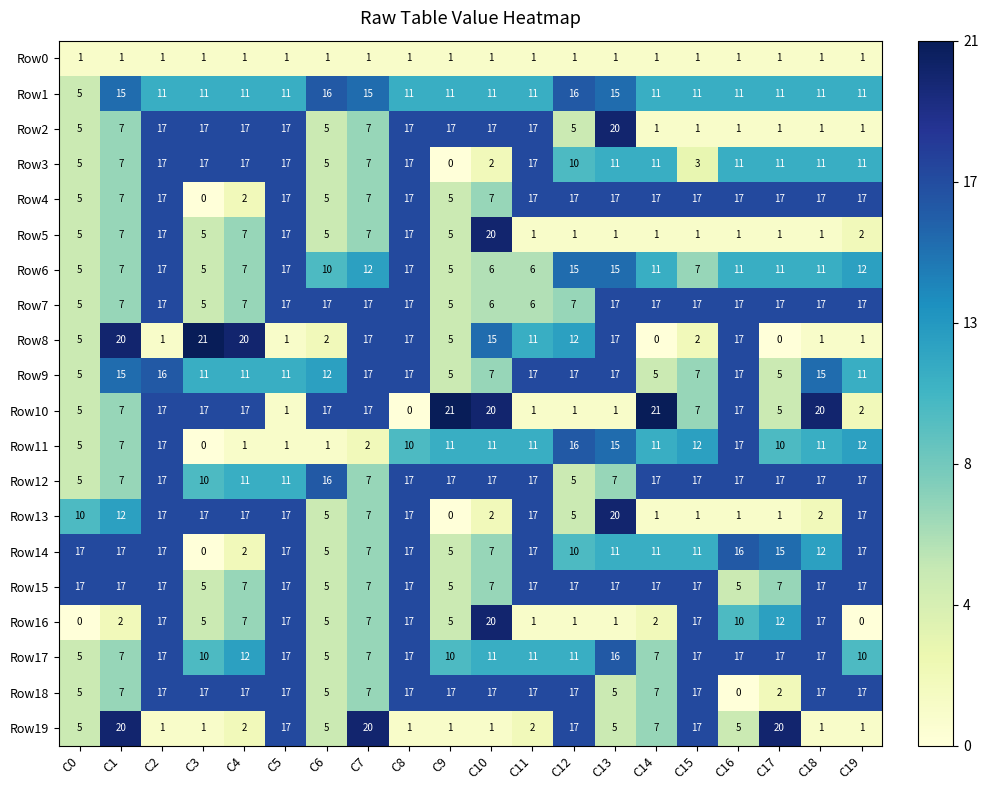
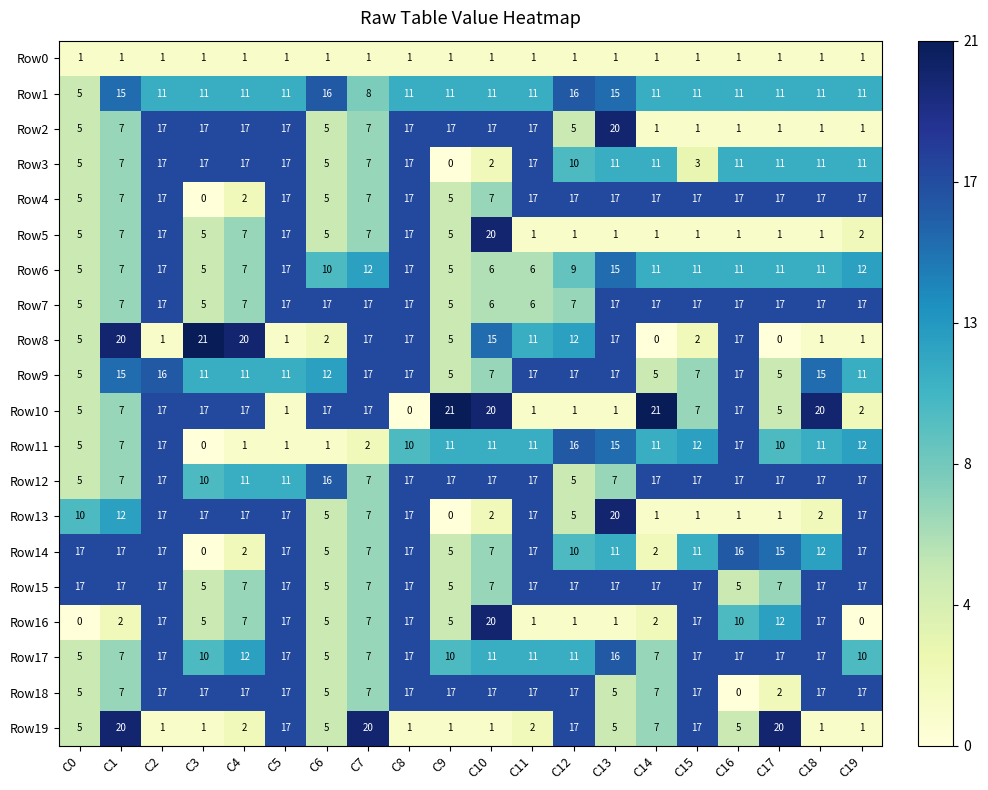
  {
    "Row1": {
      "C0": 5,
      "C1": 15,
      "C2": 11,
      "C3": 11,
      "C4": 11,
      "C5": 11,
      "C6": 16,
-     "C7": 15,
+     "C7": 8,
      "C8": 11,
      "C9": 11,
      "C10": 11,
      "C11": 11,
      "C12": 16,
      "C13": 15,
      "C14": 11,
      "C15": 11,
      "C16": 11,
      "C17": 11,
      "C18": 11,
      "C19": 11
    },
    "Row6": {
      "C0": 5,
      "C1": 7,
      "C2": 17,
      "C3": 5,
      "C4": 7,
      "C5": 17,
      "C6": 10,
      "C7": 12,
      "C8": 17,
      "C9": 5,
      "C10": 6,
      "C11": 6,
-     "C12": 15,
+     "C12": 9,
      "C13": 15,
      "C14": 11,
-     "C15": 7,
+     "C15": 11,
      "C16": 11,
      "C17": 11,
      "C18": 11,
      "C19": 12
    },
    "Row14": {
      "C0": 17,
      "C1": 17,
      "C2": 17,
      "C3": 0,
      "C4": 2,
      "C5": 17,
      "C6": 5,
      "C7": 7,
      "C8": 17,
      "C9": 5,
      "C10": 7,
      "C11": 17,
      "C12": 10,
      "C13": 11,
-     "C14": 11,
+     "C14": 2,
      "C15": 11,
      "C16": 16,
      "C17": 15,
      "C18": 12,
      "C19": 17
    }
  }
